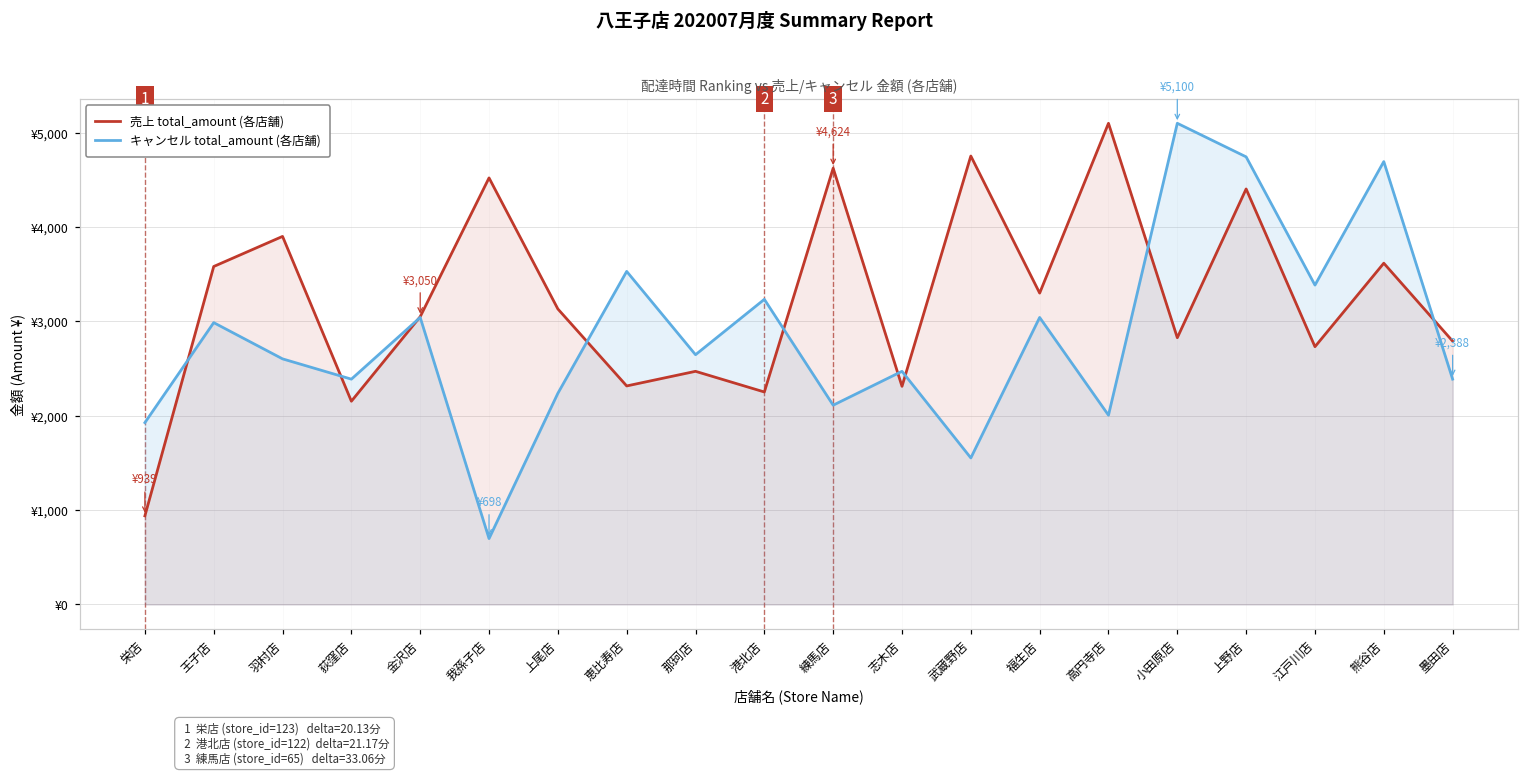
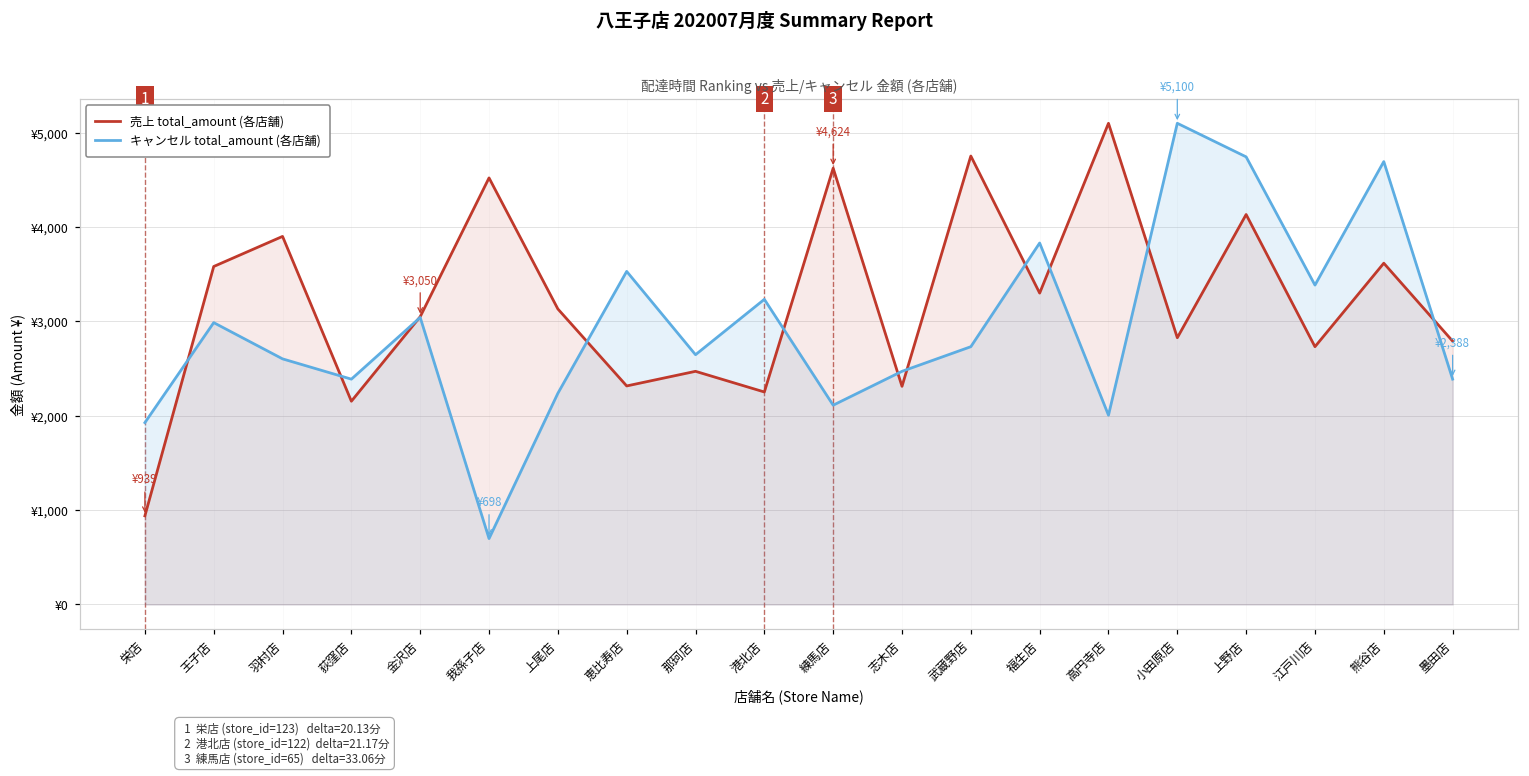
  {
    "売上 total_amount (各店舗)": {
      "王子店": "¥3,600",
      "羽村店": "¥3,900",
      "荻窪店": "¥2,200",
      "我孫子店": "¥4,500",
      "上尾店": "¥3,100",
      "恵比寿店": "¥2,300",
      "那珂店": "¥2,500",
      "港北店": "¥2,300",
      "志木店": "¥2,300",
      "武蔵野店": "¥4,800",
      "福生店": "¥3,300",
      "高円寺店": "¥5,100",
      "小田原店": "¥2,800",
-     "上野店": "¥4,400",
+     "上野店": "¥4,100",
      "江戸川店": "¥2,700",
      "熊谷店": "¥3,600"
    },
    "キャンセル total_amount (各店舗)": {
      "栄店": "¥1,900",
      "王子店": "¥3,000",
      "羽村店": "¥2,600",
      "荻窪店": "¥2,400",
      "上尾店": "¥2,200",
      "恵比寿店": "¥3,500",
      "那珂店": "¥2,600",
      "港北店": "¥3,200",
      "練馬店": "¥2,100",
      "志木店": "¥2,500",
-     "武蔵野店": "¥1,600",
-     "福生店": "¥3,000",
+     "武蔵野店": "¥2,700",
+     "福生店": "¥3,800",
      "高円寺店": "¥2,000",
      "上野店": "¥4,700",
      "江戸川店": "¥3,400",
      "熊谷店": "¥4,700"
    }
  }
